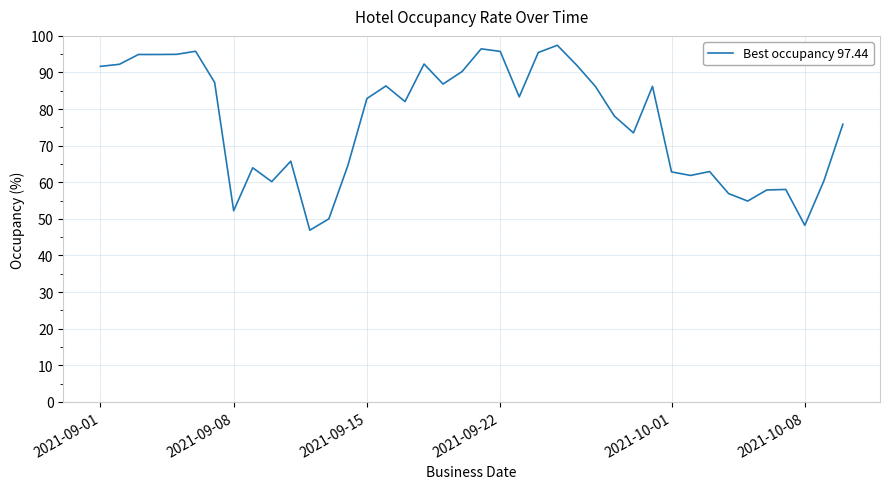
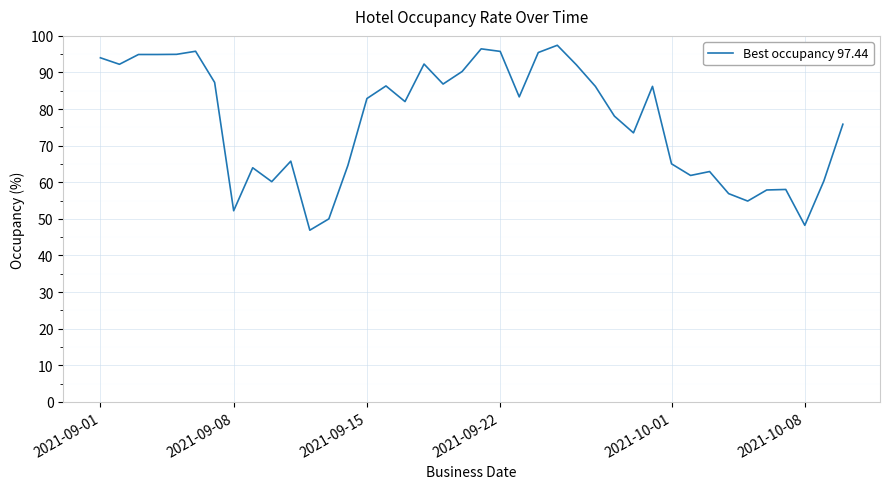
  {
-   "2021-09-01": 92,
+   "2021-09-01": 94,
    "2021-09-08": 52,
    "2021-09-15": 83,
    "2021-09-22": 96,
-   "2021-10-01": 63,
+   "2021-10-01": 65,
    "2021-10-08": 48
  }
